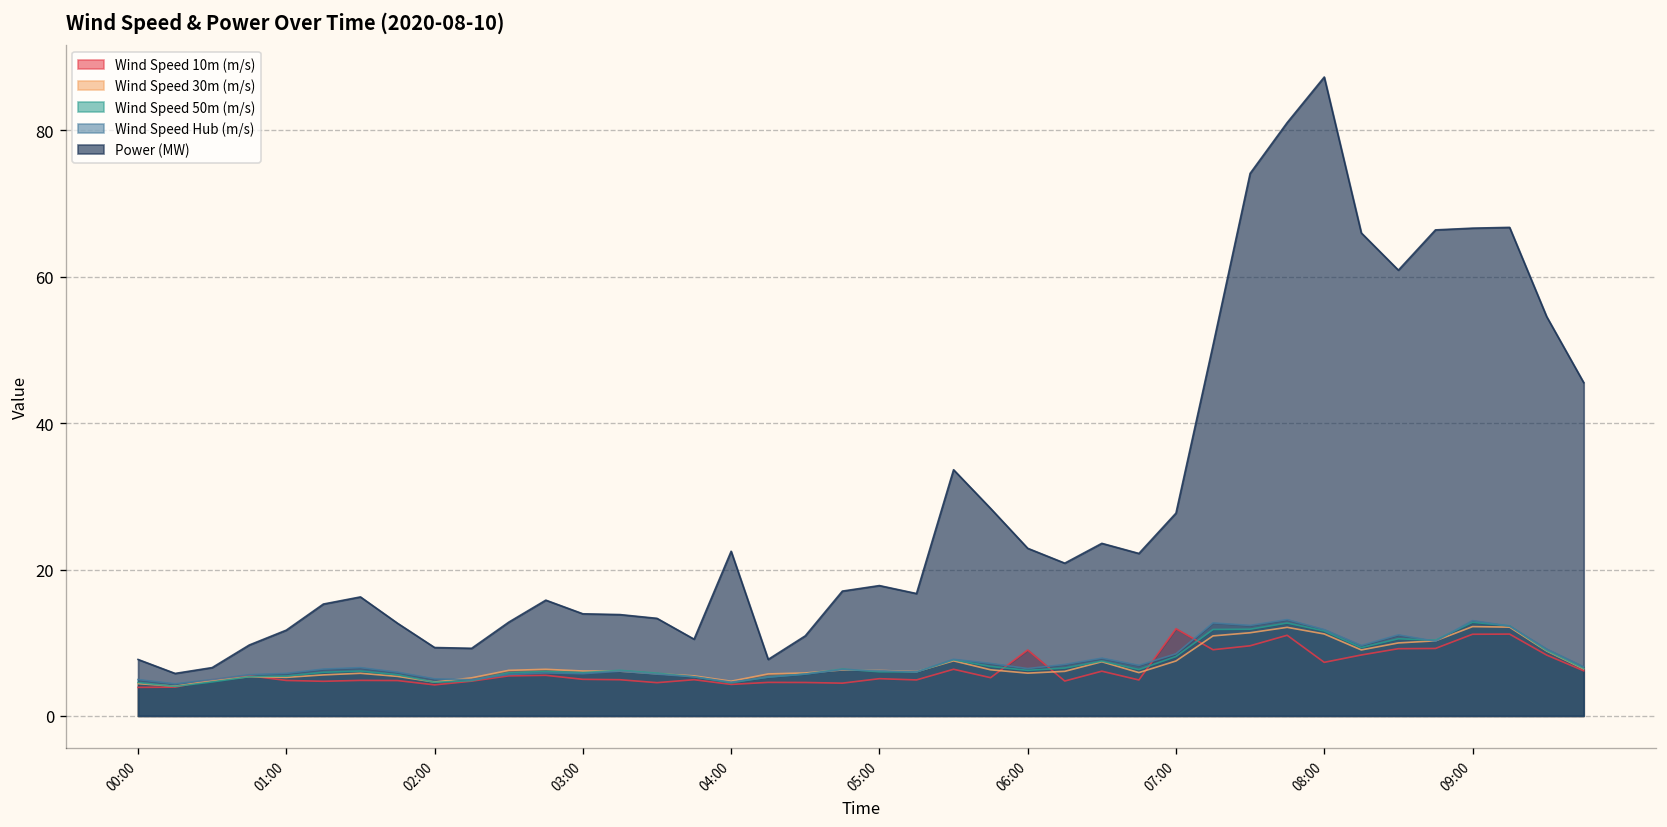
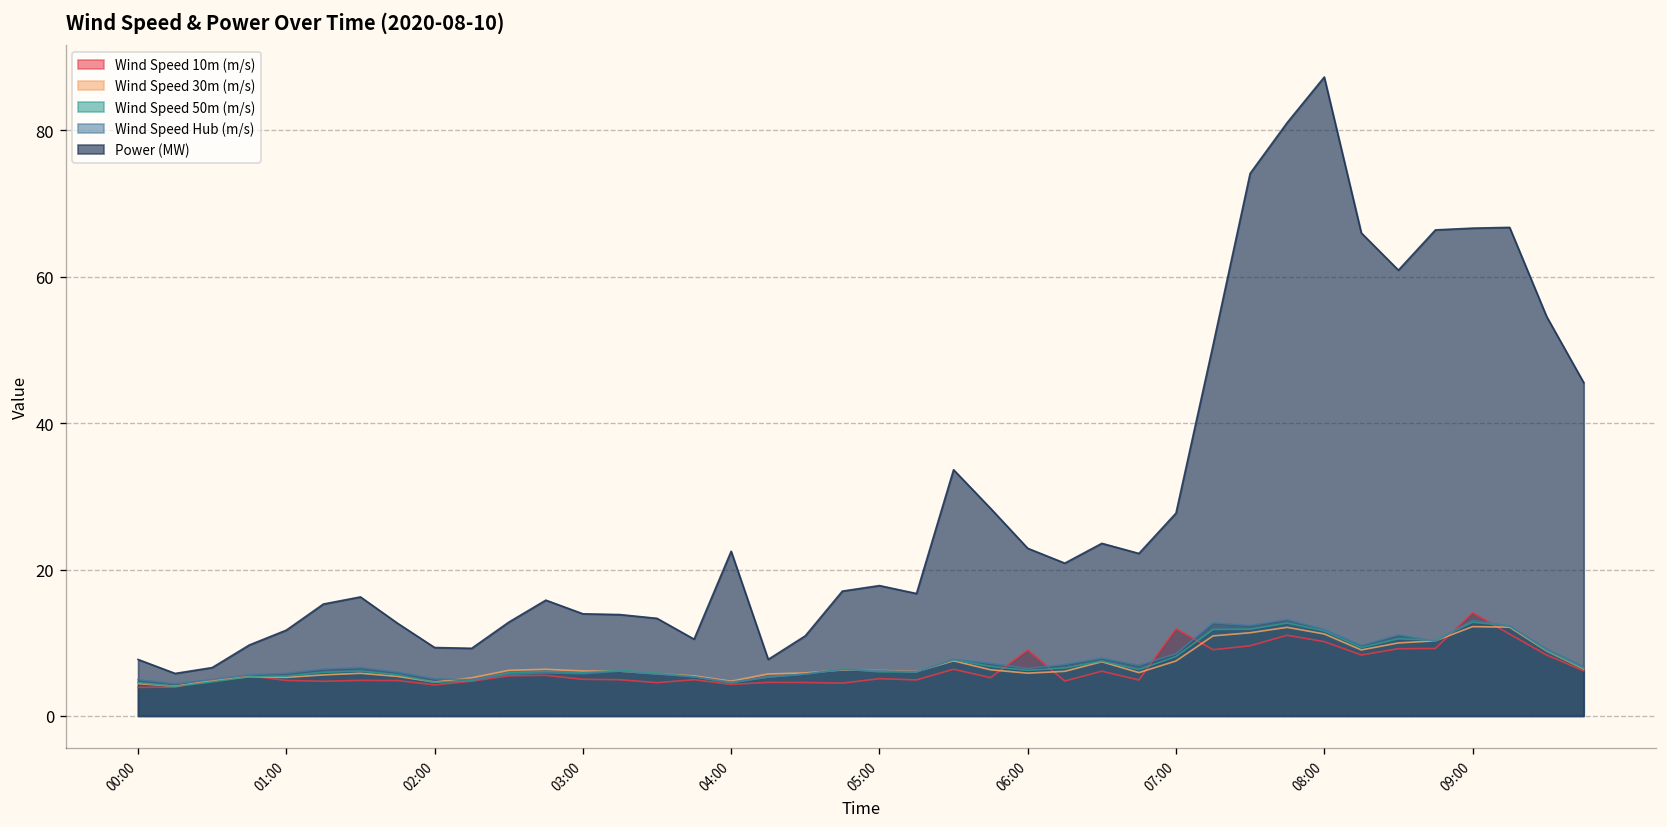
  {
    "Wind Speed 10m (m/s)": {
      "00:00": 4,
      "01:00": 5,
      "03:00": 5,
      "05:00": 5,
      "06:00": 9,
      "07:00": 12,
-     "08:00": 7,
-     "09:00": 11
+     "08:00": 10,
+     "09:00": 14
    },
    "Wind Speed 30m (m/s)": {
      "07:00": 8,
      "09:00": 12
    },
    "Power (MW)": {
      "00:00": 8,
      "01:00": 12,
      "02:00": 9,
      "03:00": 14,
      "04:00": 23,
      "05:00": 18,
      "06:00": 23,
      "07:00": 28,
      "08:00": 87,
      "09:00": 67
    }
  }
